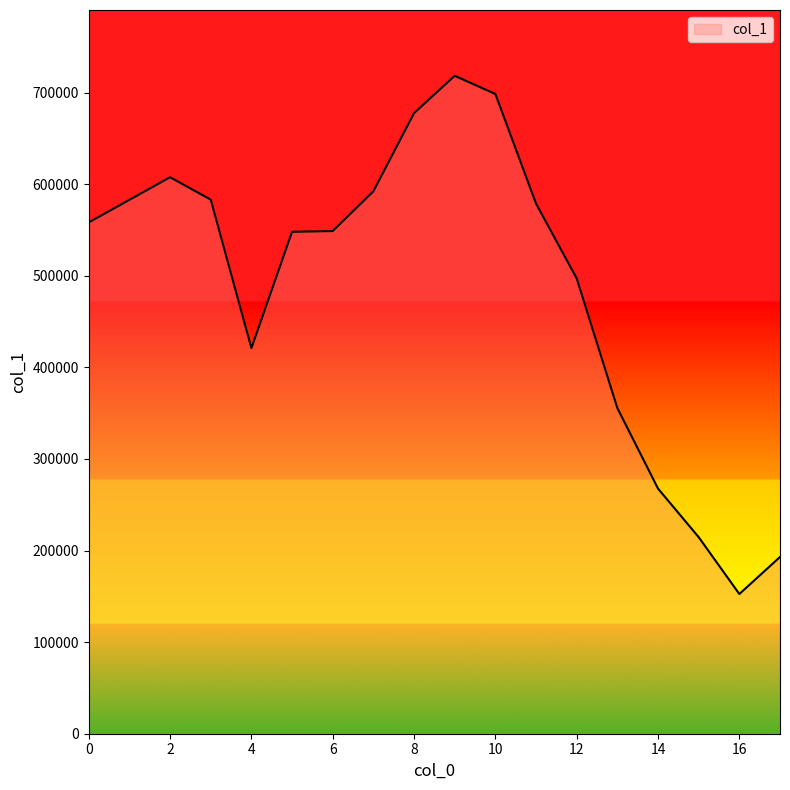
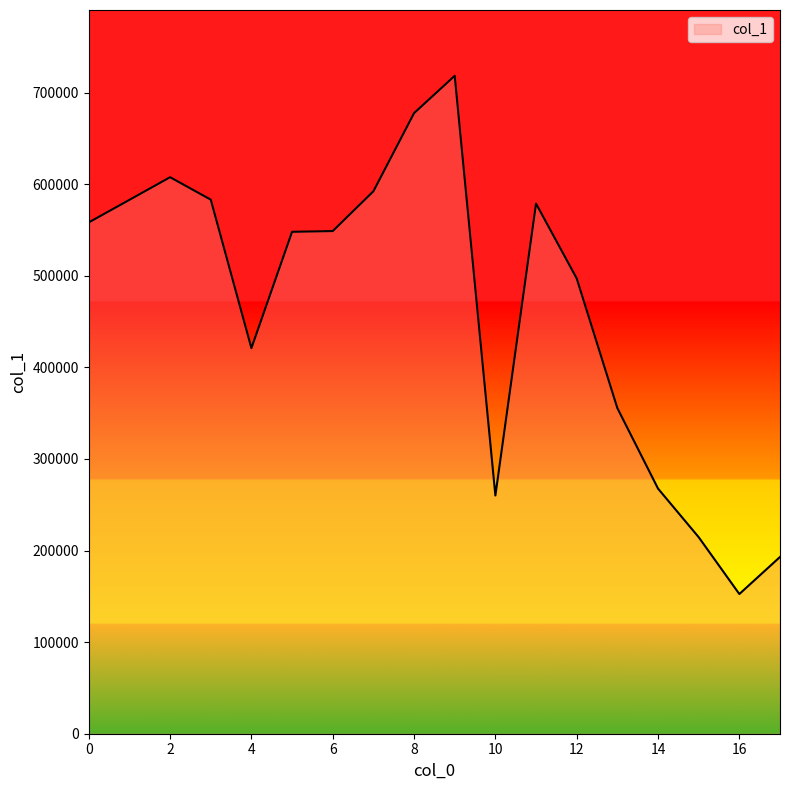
  {
    "0": 560000,
    "2": 610000,
    "4": 420000,
    "6": 550000,
    "8": 680000,
-   "10": 700000,
+   "10": 260000,
    "12": 500000,
    "14": 270000,
    "16": 150000
  }
